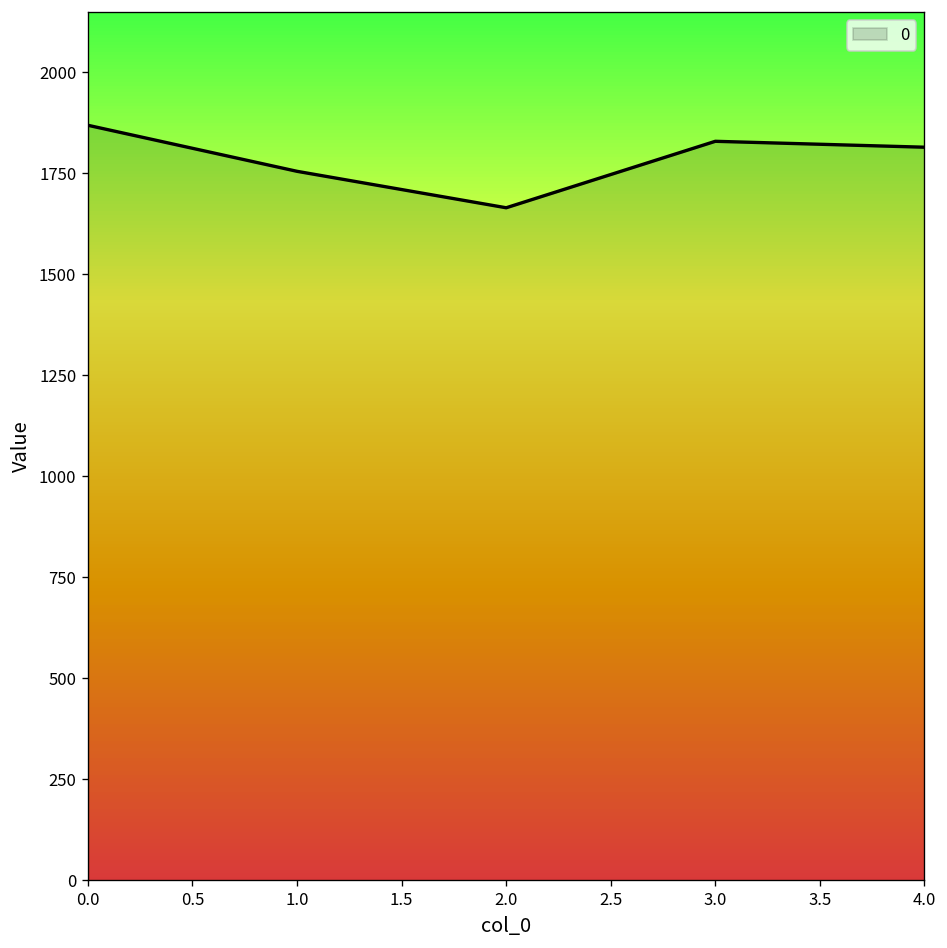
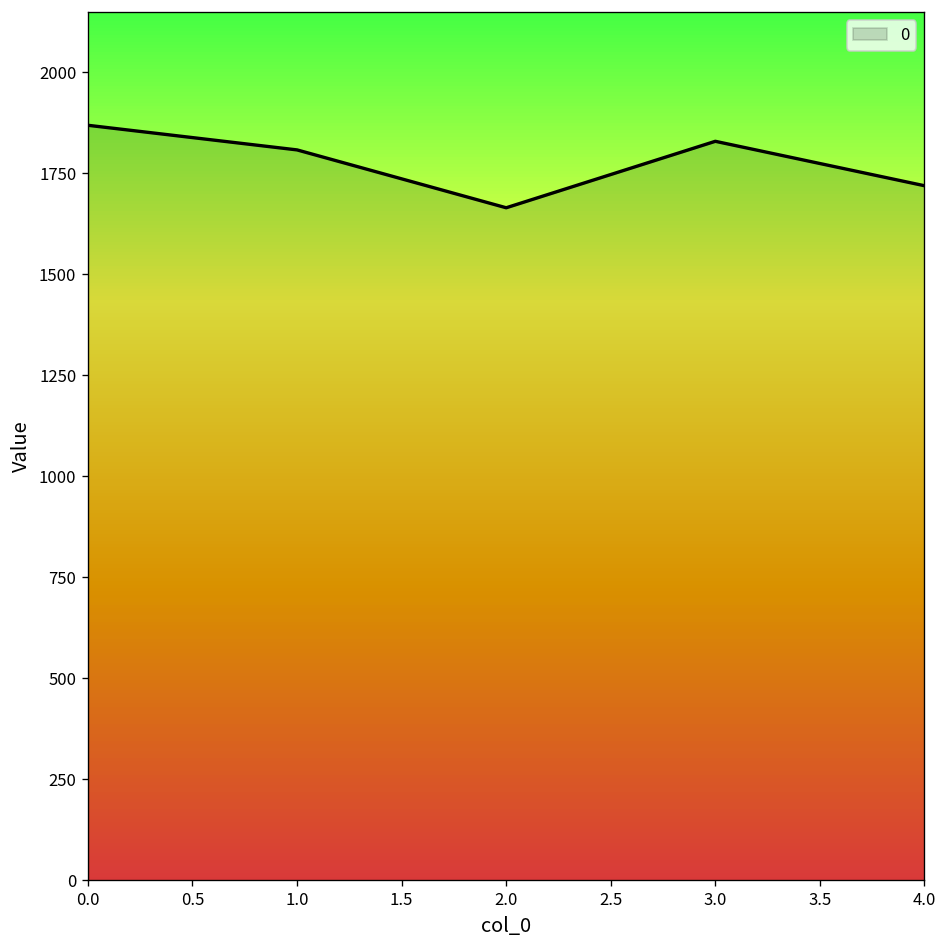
  {
    "0.0": 1870,
-   "1.0": 1760,
+   "1.0": 1810,
    "2.0": 1660,
    "3.0": 1830,
-   "4.0": 1810
+   "4.0": 1720
  }
